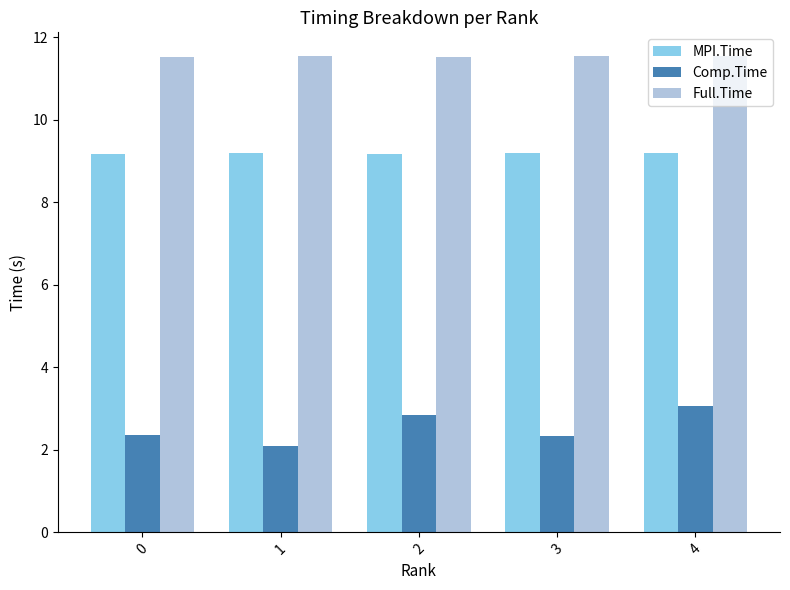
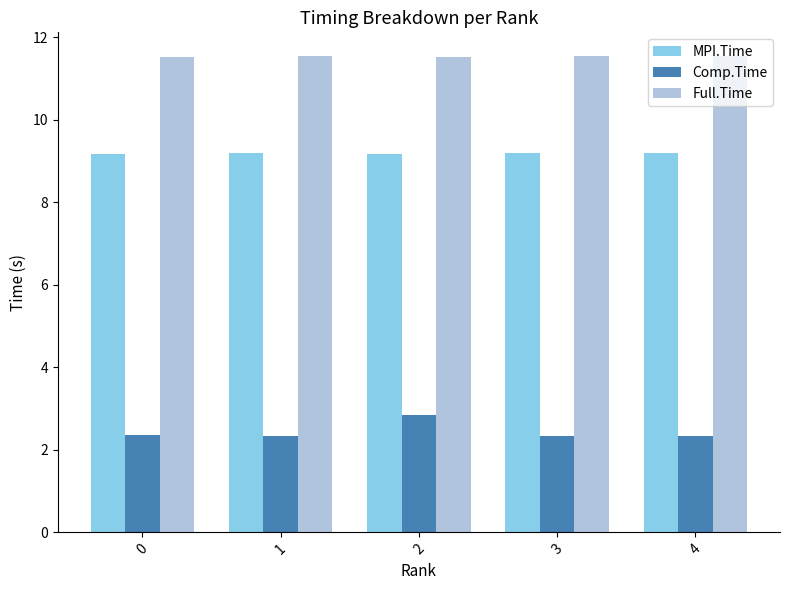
  {
    "Comp.Time": {
      "0": 2.4,
-     "1": 2.1,
+     "1": 2.3,
      "2": 2.9,
      "3": 2.3,
-     "4": 3.1
+     "4": 2.3
    }
  }
